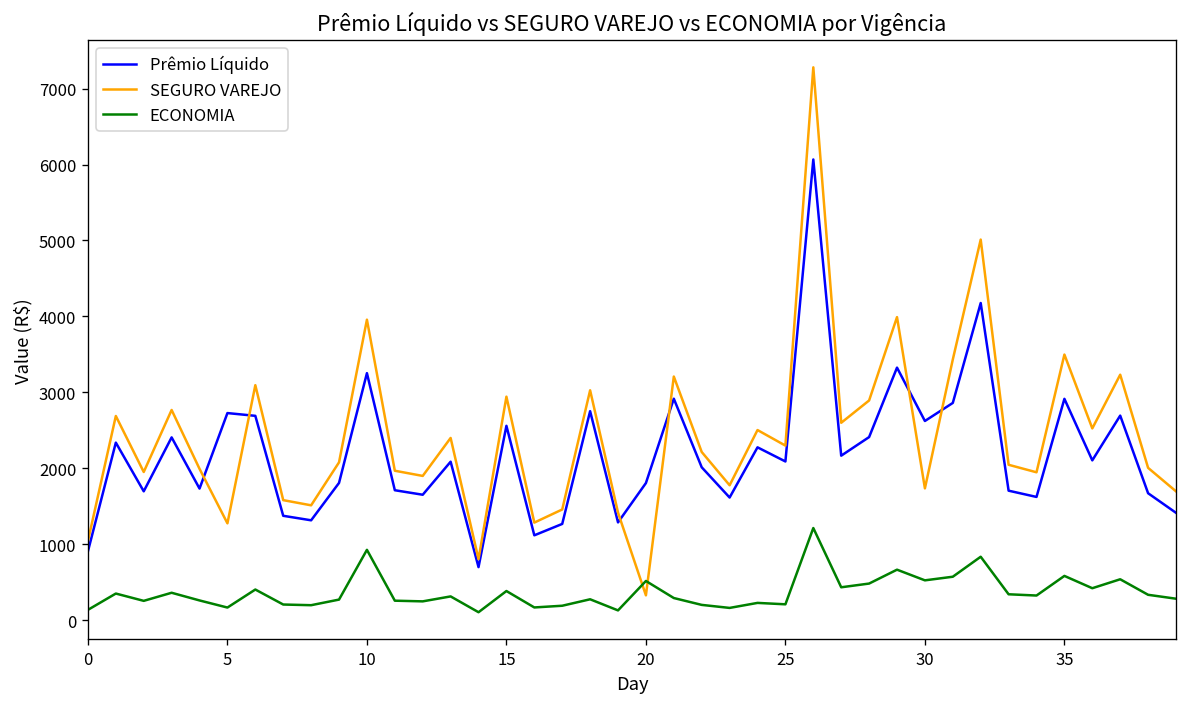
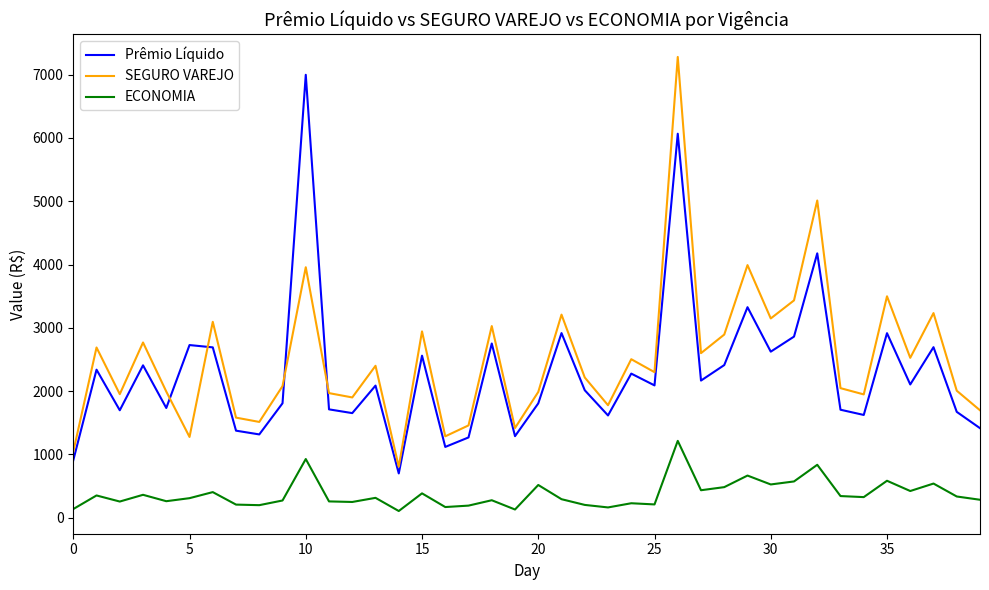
  {
    "Prêmio Líquido": {
      "0": 900,
      "5": 2700,
-     "10": 3300,
+     "10": 7000,
      "15": 2600,
      "20": 1800,
      "25": 2100,
      "30": 2600,
      "35": 2900
    },
    "SEGURO VAREJO": {
      "0": 1000,
      "5": 1300,
      "10": 4000,
      "15": 2900,
-     "20": 300,
+     "20": 2000,
      "25": 2300,
-     "30": 1700,
+     "30": 3100,
      "35": 3500
    },
    "ECONOMIA": {
      "0": 100,
-     "5": 200,
+     "5": 300,
      "10": 900,
      "15": 400,
      "20": 500,
      "25": 200,
      "30": 500,
      "35": 600
    }
  }
